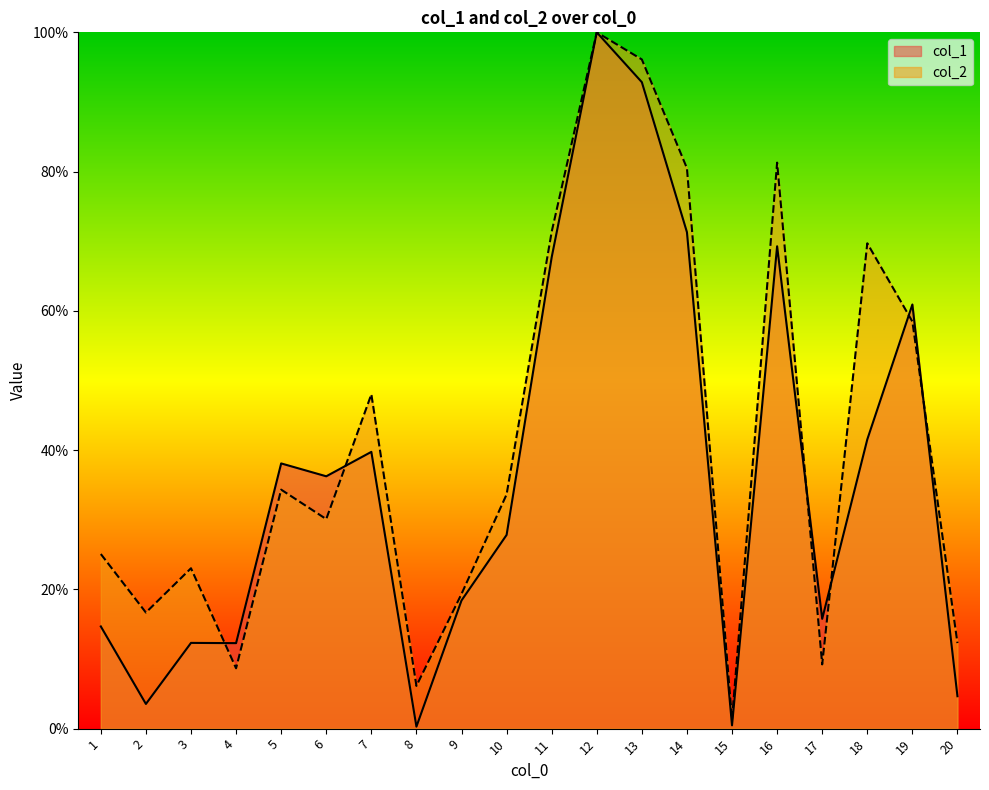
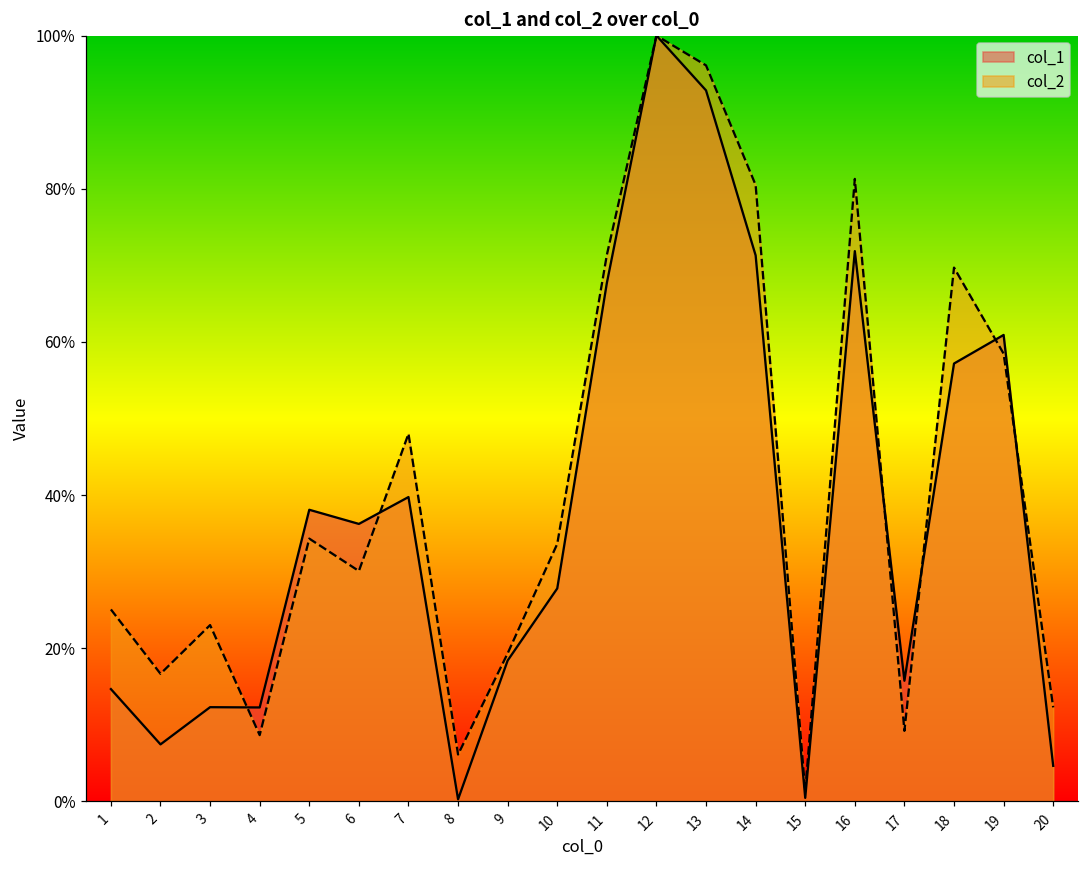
  {
    "col_1": {
      "1": "15%",
-     "2": "4%",
+     "2": "7%",
      "3": "12%",
      "4": "12%",
      "5": "38%",
      "6": "36%",
      "7": "40%",
      "8": "0%",
      "9": "18%",
      "10": "28%",
      "11": "68%",
      "13": "93%",
      "14": "71%",
      "15": "0%",
-     "16": "69%",
+     "16": "72%",
      "17": "16%",
-     "18": "42%",
+     "18": "57%",
      "19": "61%",
      "20": "5%"
    },
    "col_2": {
      "1": "25%",
      "2": "17%",
      "3": "23%",
      "4": "9%",
      "5": "34%",
      "6": "30%",
      "7": "48%",
      "8": "6%",
      "9": "19%",
      "10": "34%",
      "11": "71%",
      "13": "96%",
      "14": "80%",
      "15": "1%",
      "16": "81%",
      "17": "9%",
      "18": "70%",
      "19": "58%",
      "20": "12%"
    }
  }
